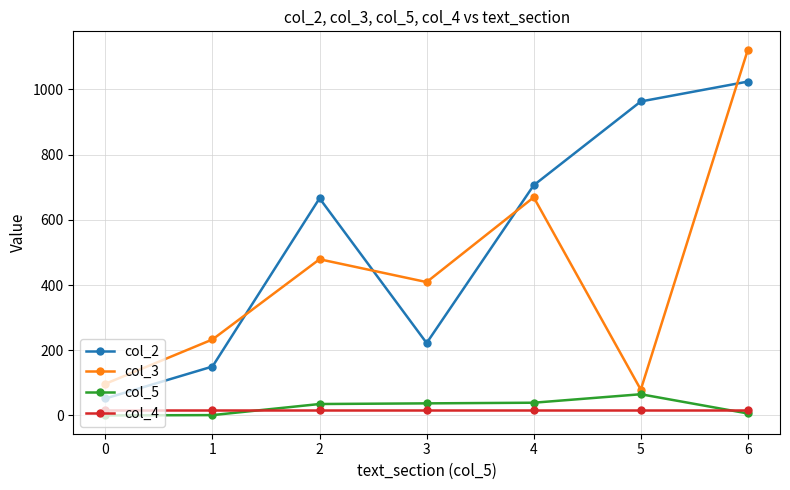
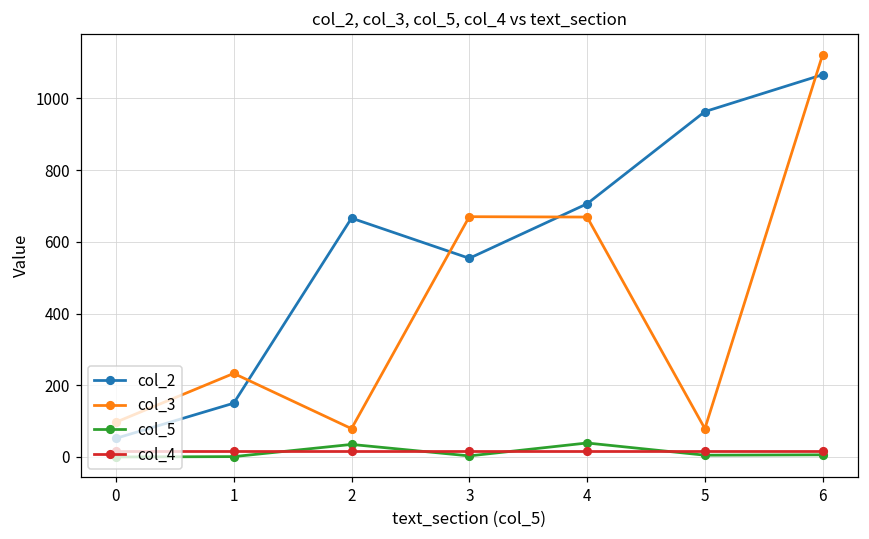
  {
    "col_2": {
      "1": 150,
      "2": 670,
-     "3": 220,
+     "3": 550,
      "4": 710,
      "5": 960,
-     "6": 1020
+     "6": 1070
    },
    "col_3": {
      "1": 230,
-     "2": 480,
-     "3": 410,
+     "2": 80,
+     "3": 670,
      "4": 670,
      "5": 80,
      "6": 1120
    },
    "col_5": {
      "1": 0,
      "2": 40,
-     "3": 40,
+     "3": 0,
      "4": 40,
-     "5": 70,
+     "5": 10,
      "6": 10
    },
    "col_4": {
      "1": 20,
      "2": 20,
      "3": 20,
      "4": 20,
      "5": 20,
      "6": 20
    }
  }
